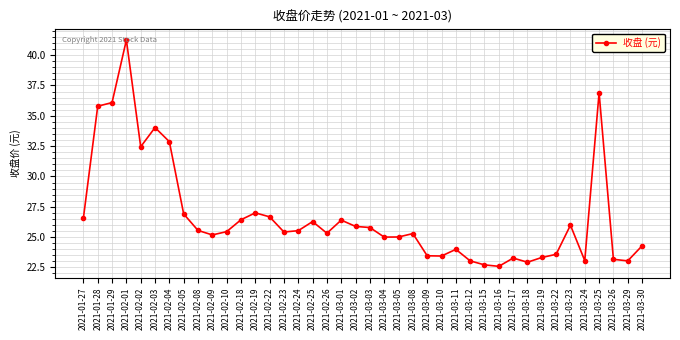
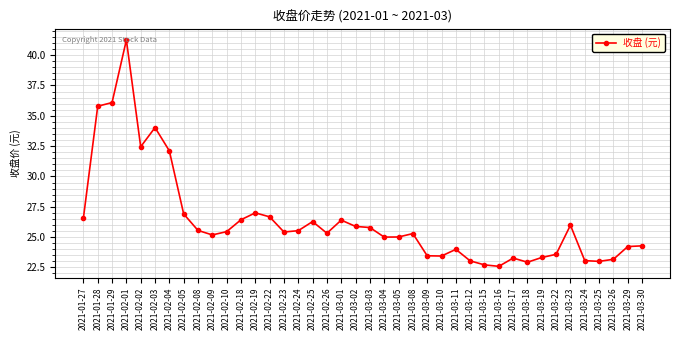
  {
    "2021-01-27": 26.6,
    "2021-01-28": 35.8,
    "2021-01-29": 36.1,
    "2021-02-02": 32.5,
    "2021-02-03": 34.0,
-   "2021-02-04": 32.9,
+   "2021-02-04": 32.1,
    "2021-02-05": 26.9,
    "2021-02-08": 25.6,
    "2021-02-09": 25.2,
    "2021-02-10": 25.5,
    "2021-02-18": 26.4,
    "2021-02-19": 27.0,
    "2021-02-22": 26.7,
    "2021-02-23": 25.4,
    "2021-02-24": 25.5,
    "2021-02-25": 26.3,
    "2021-02-26": 25.3,
    "2021-03-01": 26.4,
    "2021-03-02": 25.9,
    "2021-03-03": 25.8,
    "2021-03-04": 25.0,
    "2021-03-05": 25.0,
    "2021-03-08": 25.3,
    "2021-03-09": 23.5,
    "2021-03-10": 23.4,
    "2021-03-11": 24.0,
    "2021-03-12": 23.0,
    "2021-03-15": 22.7,
    "2021-03-16": 22.6,
    "2021-03-17": 23.3,
    "2021-03-18": 22.9,
    "2021-03-19": 23.3,
    "2021-03-22": 23.6,
    "2021-03-23": 26.0,
    "2021-03-24": 23.1,
-   "2021-03-25": 36.9,
+   "2021-03-25": 23.0,
    "2021-03-26": 23.2,
-   "2021-03-29": 23.0,
+   "2021-03-29": 24.2,
    "2021-03-30": 24.3
  }
